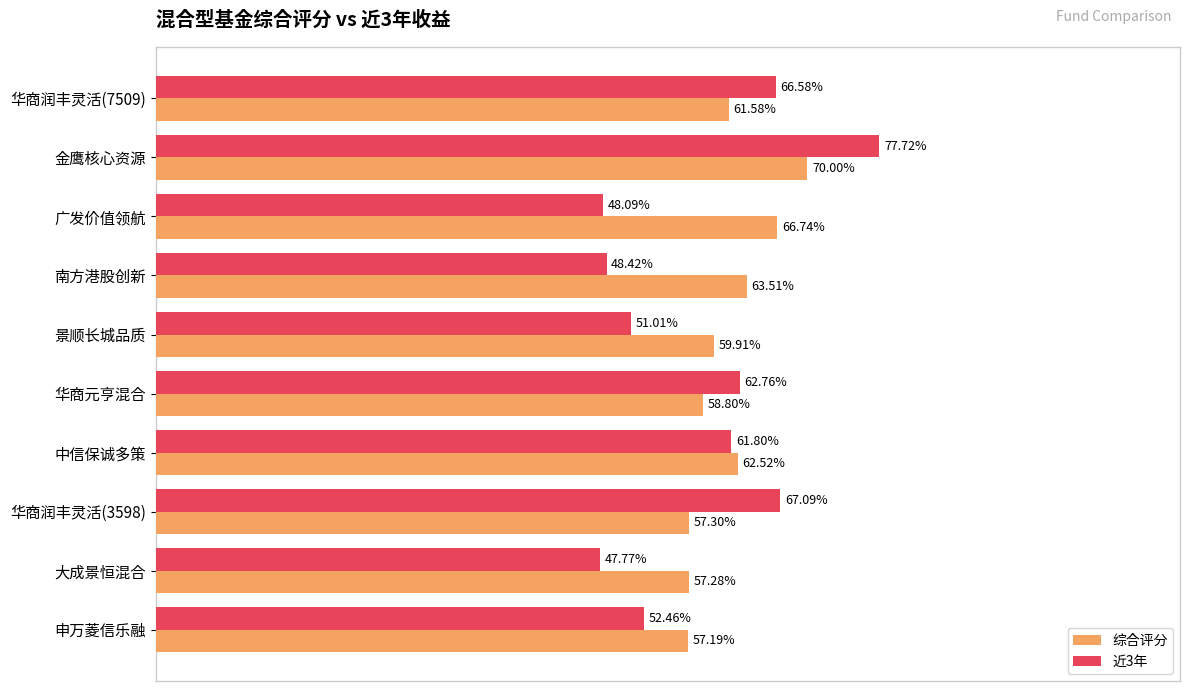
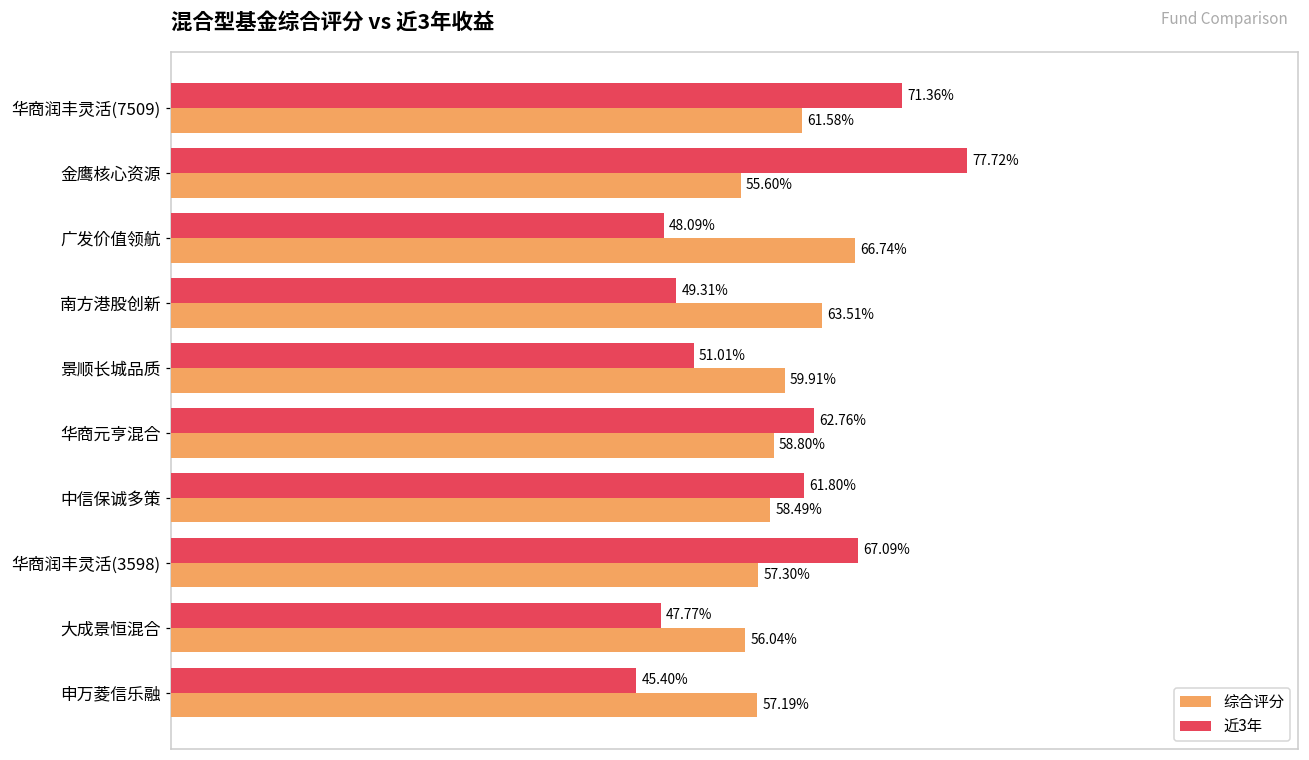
  {
    "综合评分": {
      "华商润丰灵活(7509)": "61.58%",
-     "金鹰核心资源": "70.00%",
+     "金鹰核心资源": "55.60%",
      "广发价值领航": "66.74%",
      "南方港股创新": "63.51%",
      "景顺长城品质": "59.91%",
      "华商元亨混合": "58.80%",
-     "中信保诚多策": "62.52%",
+     "中信保诚多策": "58.49%",
      "华商润丰灵活(3598)": "57.30%",
-     "大成景恒混合": "57.28%",
+     "大成景恒混合": "56.04%",
      "申万菱信乐融": "57.19%"
    },
    "近3年": {
-     "华商润丰灵活(7509)": "66.58%",
+     "华商润丰灵活(7509)": "71.36%",
      "金鹰核心资源": "77.72%",
      "广发价值领航": "48.09%",
-     "南方港股创新": "48.42%",
+     "南方港股创新": "49.31%",
      "景顺长城品质": "51.01%",
      "华商元亨混合": "62.76%",
      "中信保诚多策": "61.80%",
      "华商润丰灵活(3598)": "67.09%",
      "大成景恒混合": "47.77%",
-     "申万菱信乐融": "52.46%"
+     "申万菱信乐融": "45.40%"
    }
  }
